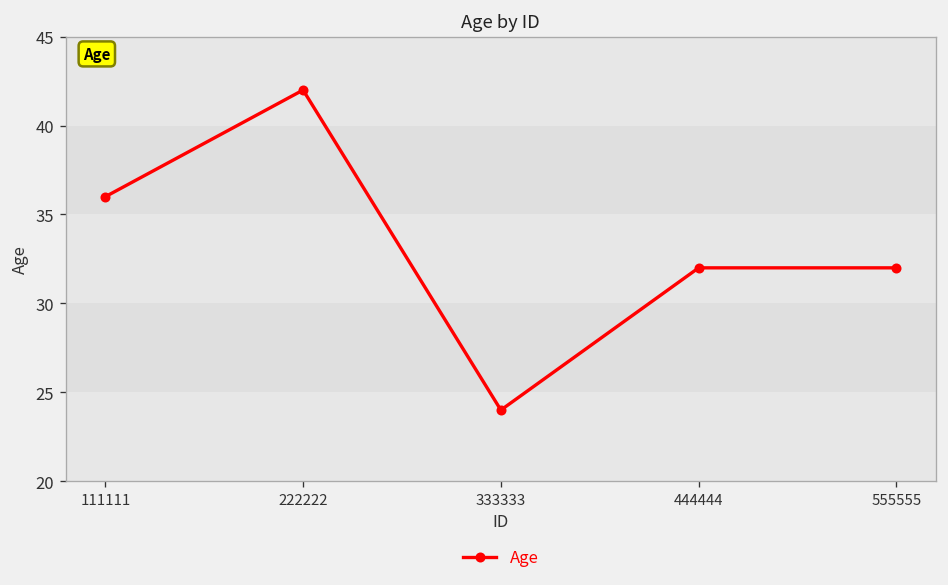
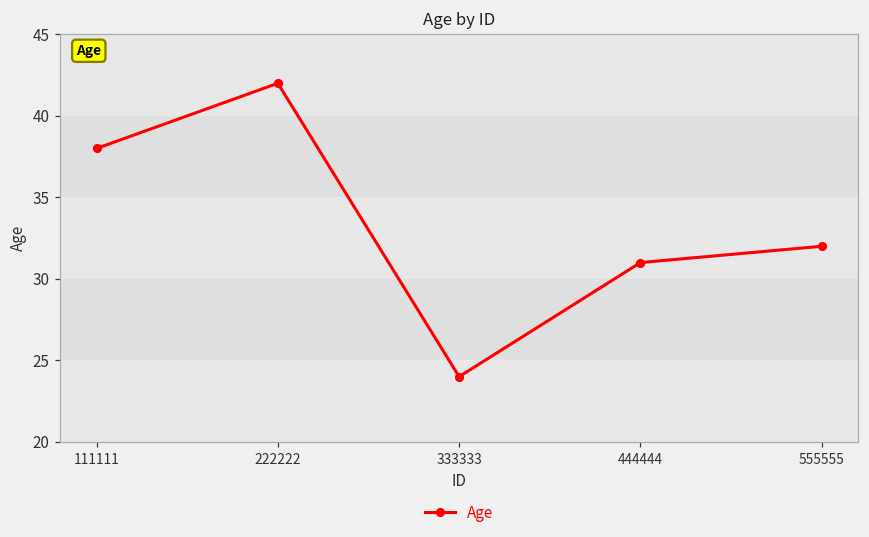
  {
-   "111111": 36,
+   "111111": 38,
    "222222": 42,
    "333333": 24,
-   "444444": 32,
+   "444444": 31,
    "555555": 32
  }
